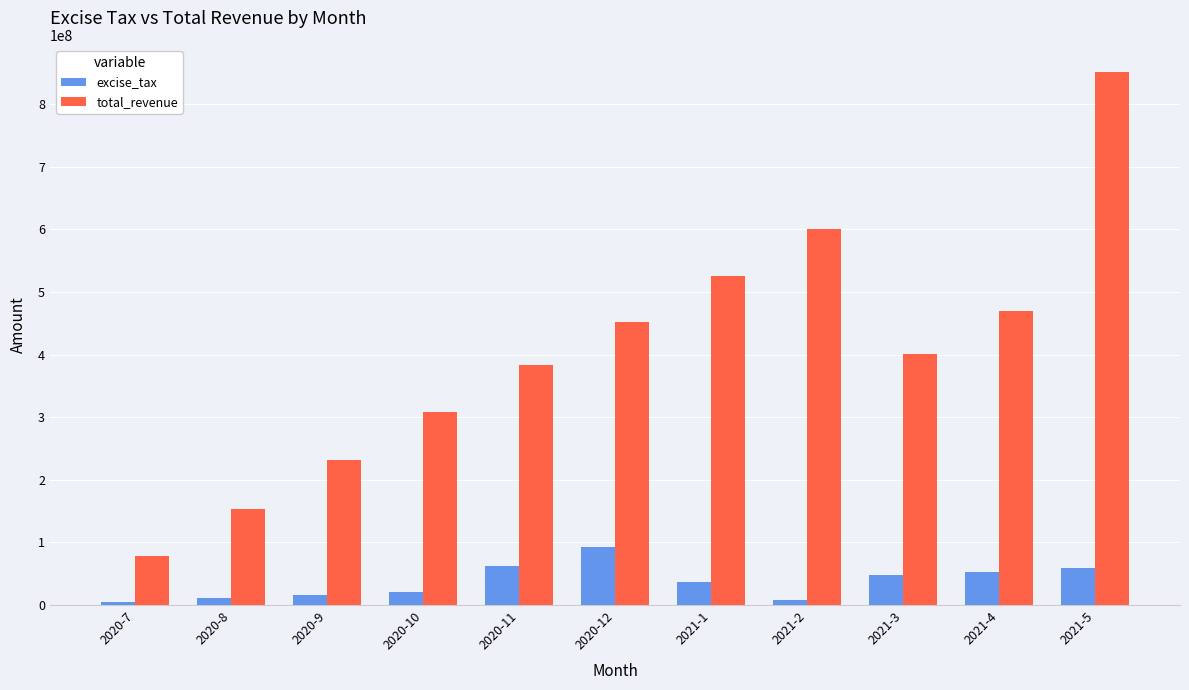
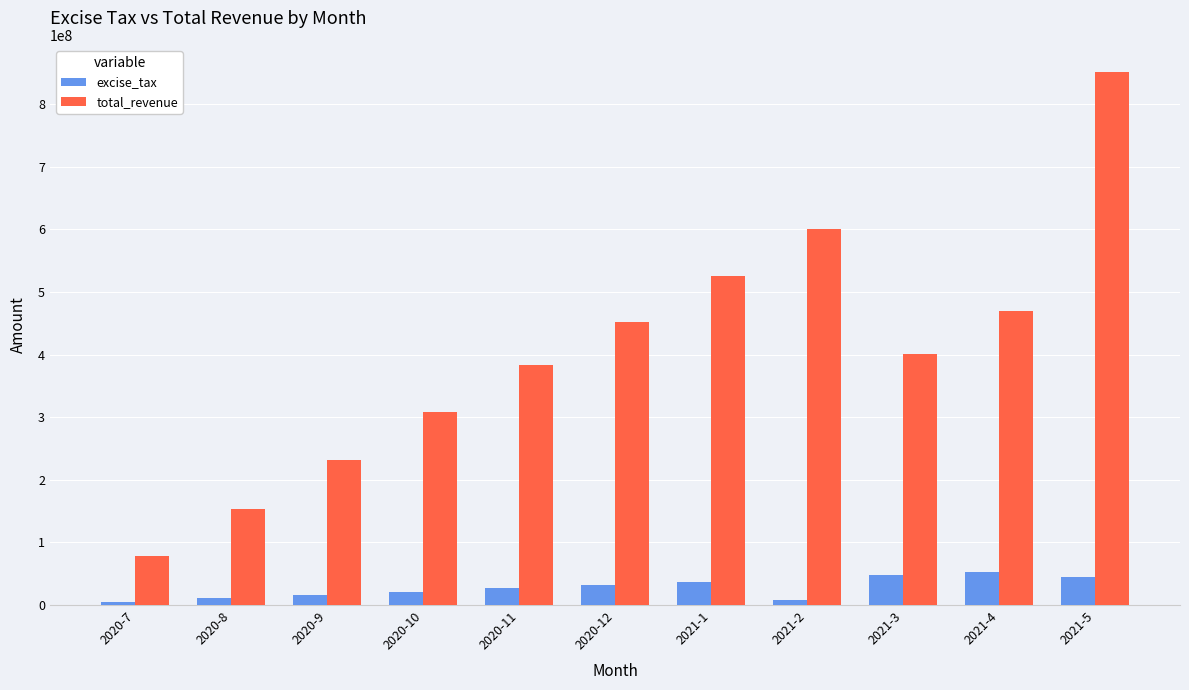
  {
    "excise_tax": {
      "2020-7": 10000000,
      "2020-8": 10000000,
      "2020-9": 20000000,
      "2020-10": 20000000,
-     "2020-11": 60000000,
-     "2020-12": 90000000,
+     "2020-11": 30000000,
+     "2020-12": 30000000,
      "2021-1": 40000000,
      "2021-2": 10000000,
      "2021-3": 50000000,
      "2021-4": 50000000,
-     "2021-5": 60000000
+     "2021-5": 40000000
    },
    "total_revenue": {
      "2020-7": 80000000,
      "2020-8": 150000000,
      "2020-9": 230000000,
      "2020-10": 310000000,
      "2020-11": 380000000,
      "2020-12": 450000000,
      "2021-1": 530000000,
      "2021-2": 600000000,
      "2021-3": 400000000,
      "2021-4": 470000000,
      "2021-5": 850000000
    }
  }
